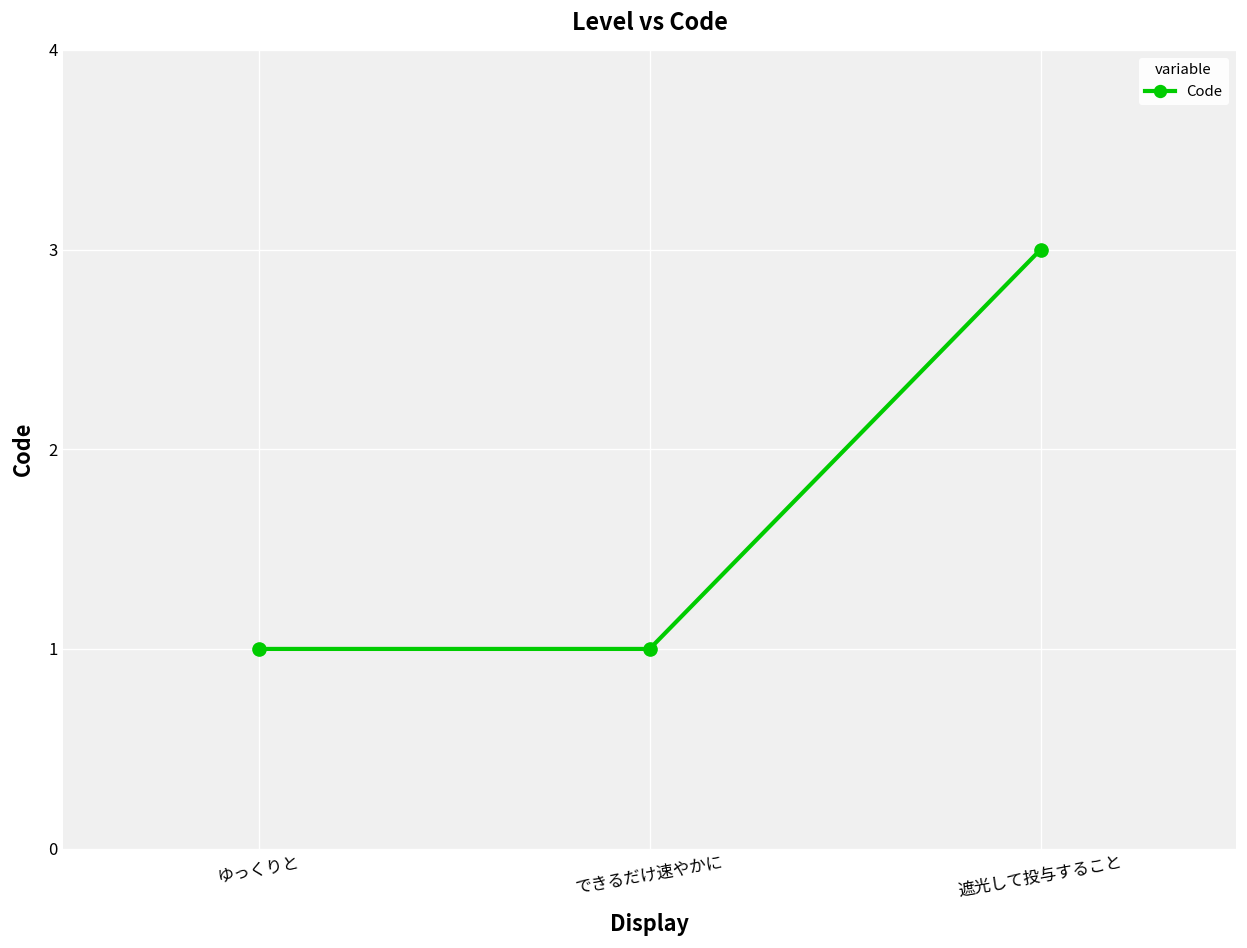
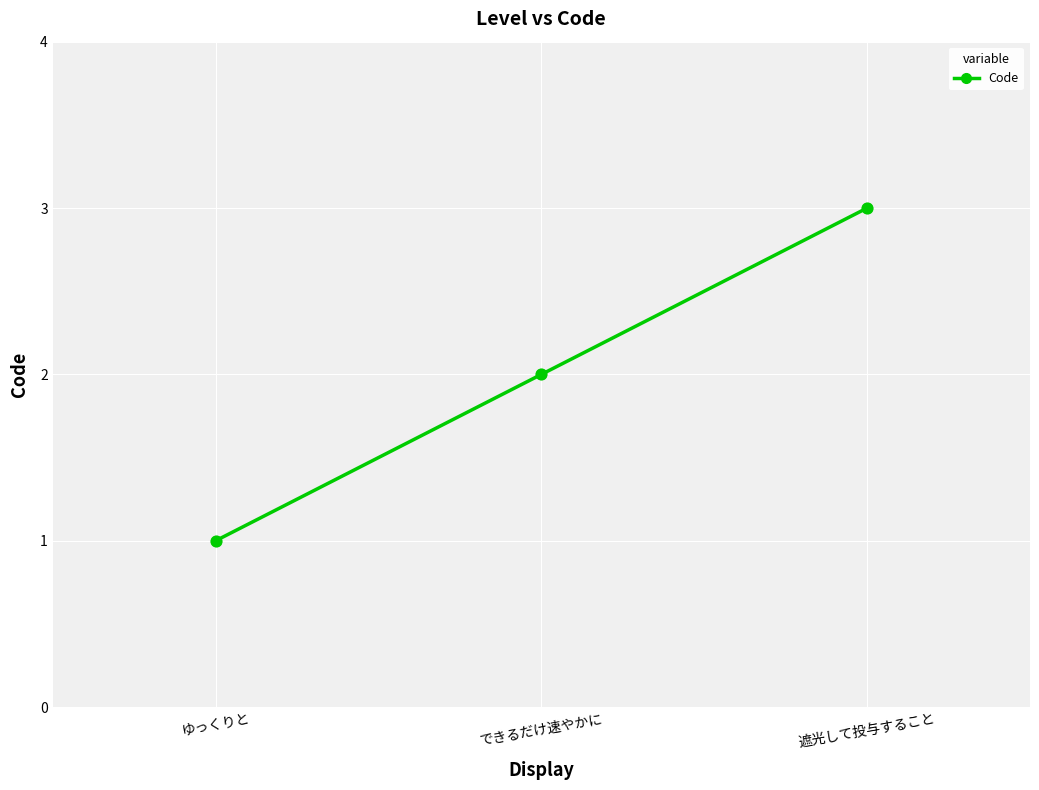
  {
    "ゆっくりと": 1,
-   "できるだけ速やかに": 1,
+   "できるだけ速やかに": 2,
    "遮光して投与すること": 3
  }
